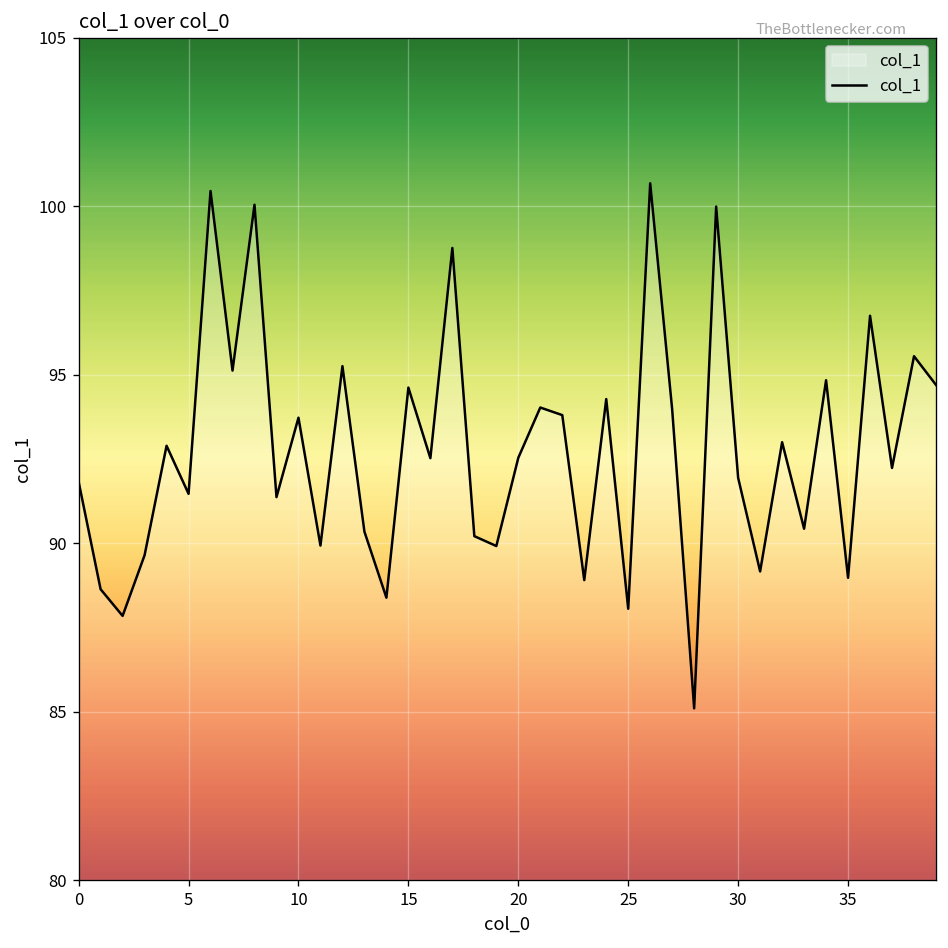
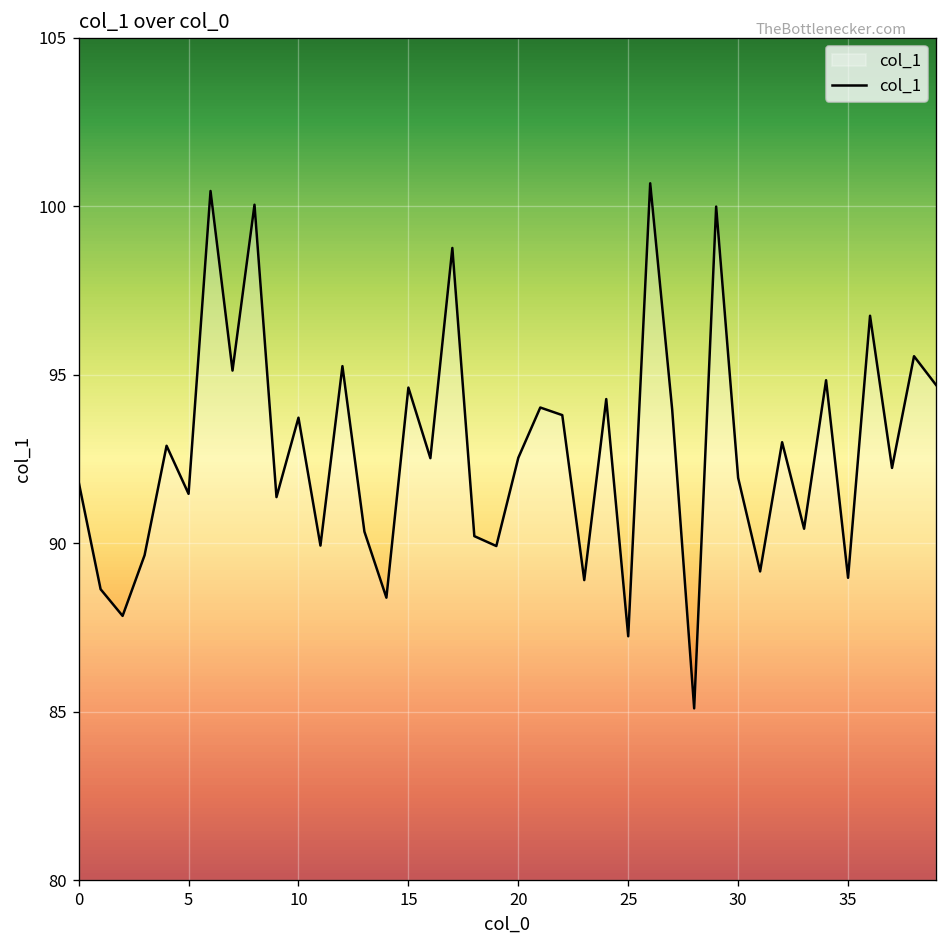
  {
    "0": 91.8,
    "5": 91.5,
    "10": 93.7,
    "15": 94.6,
    "20": 92.5,
-   "25": 88.1,
+   "25": 87.2,
    "30": 91.9,
    "35": 89.0
  }
